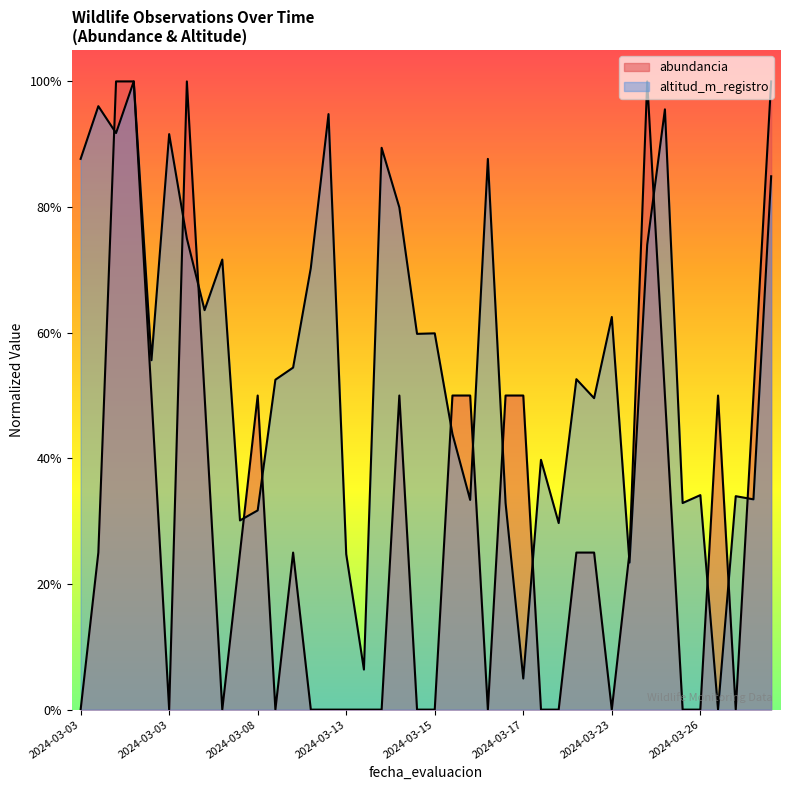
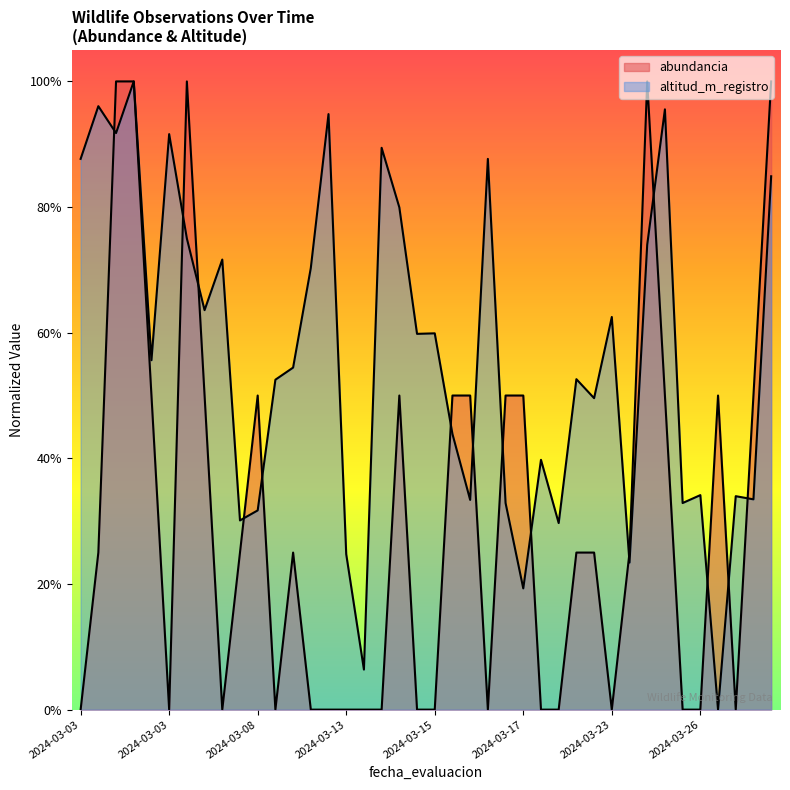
  {
    "abundancia": {
      "2024-03-17": "50%",
      "2024-03-23": "0%"
    },
    "altitud_m_registro": {
-     "2024-03-17": "5%",
+     "2024-03-17": "19%",
      "2024-03-23": "62%"
    }
  }
